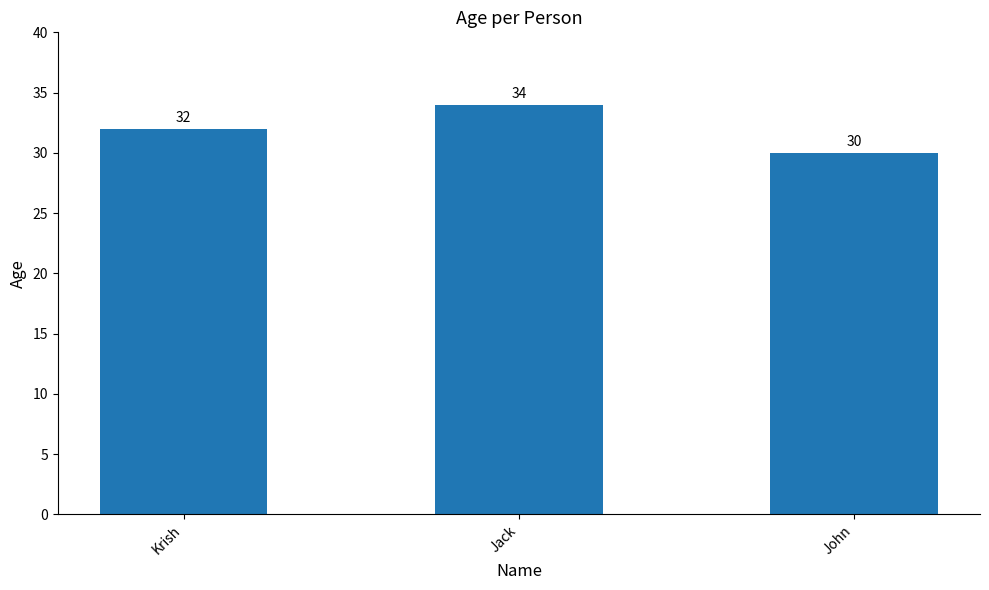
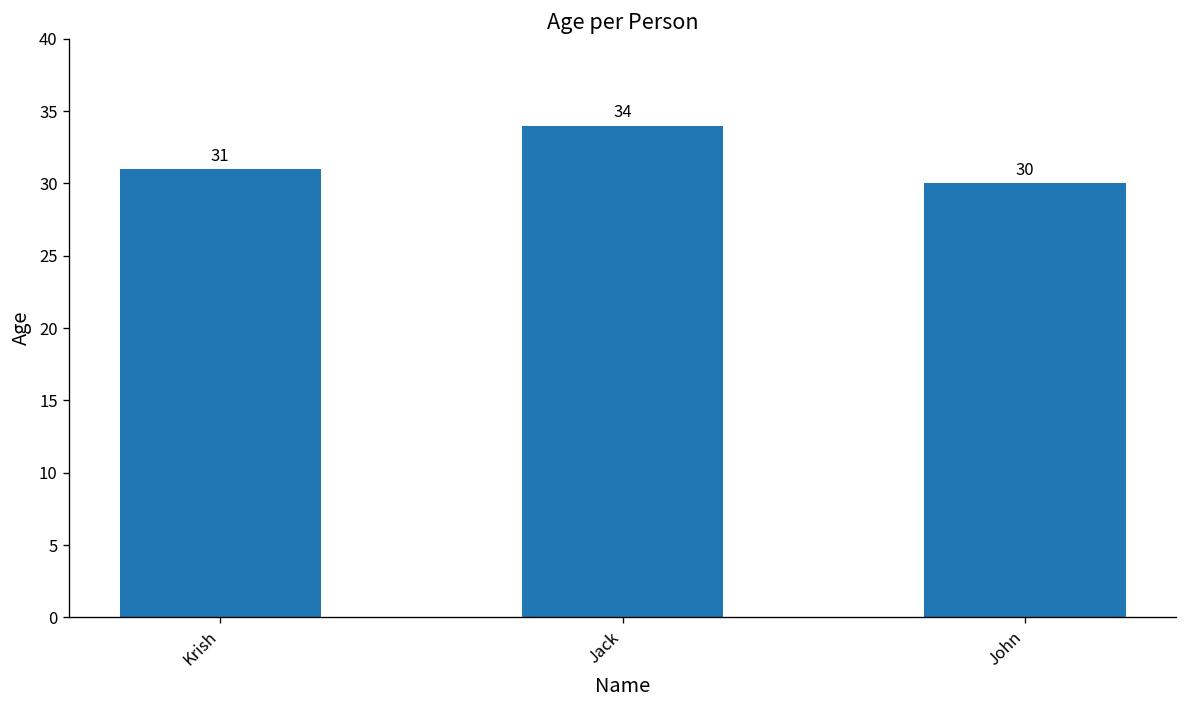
  {
-   "Krish": 32,
+   "Krish": 31,
    "Jack": 34,
    "John": 30
  }
